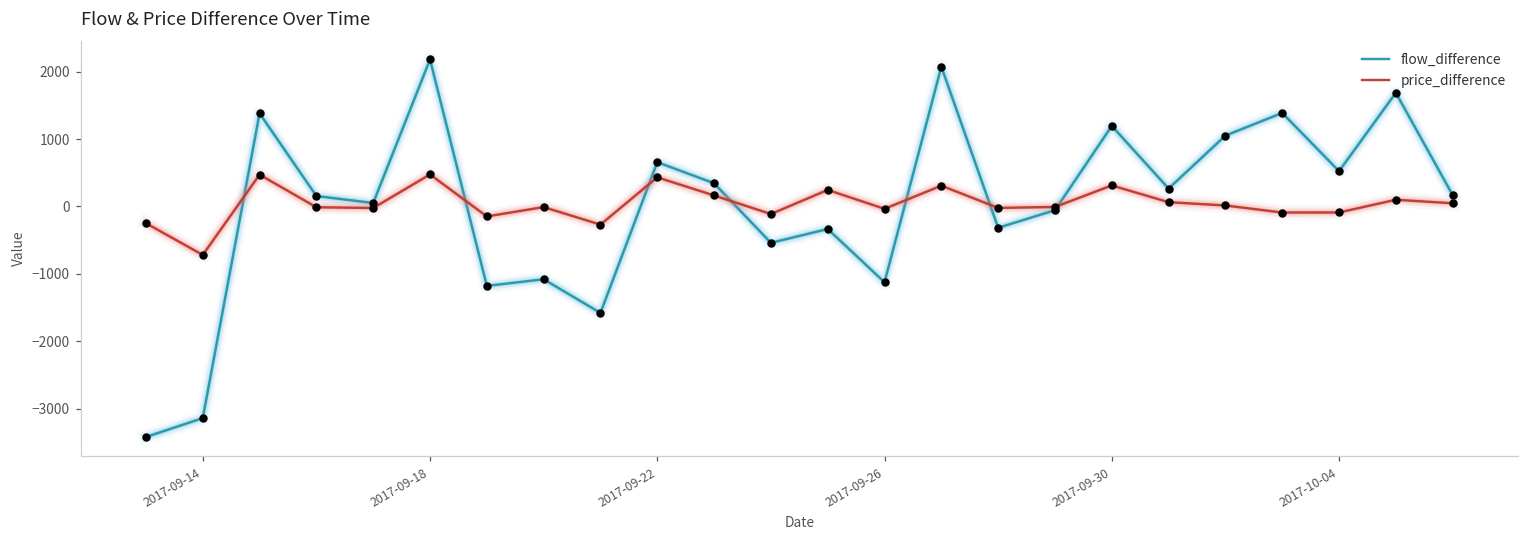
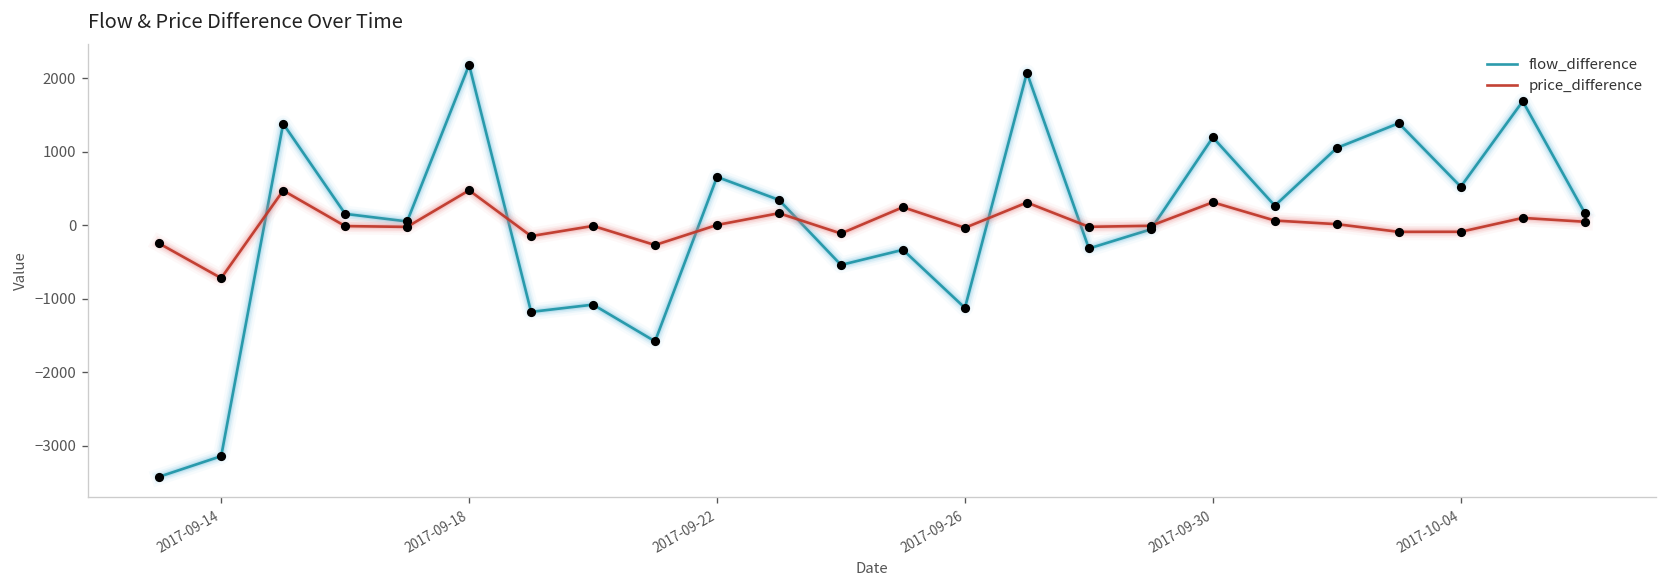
  {
    "flow_difference": {
      "2017-09-14": -3100,
      "2017-09-18": 2200,
      "2017-09-22": 700,
      "2017-09-26": -1100,
      "2017-09-30": 1200,
      "2017-10-04": 500
    },
    "price_difference": {
      "2017-09-14": -700,
      "2017-09-18": 500,
-     "2017-09-22": 400,
+     "2017-09-22": 0,
      "2017-09-26": 0,
      "2017-09-30": 300,
      "2017-10-04": -100
    }
  }
